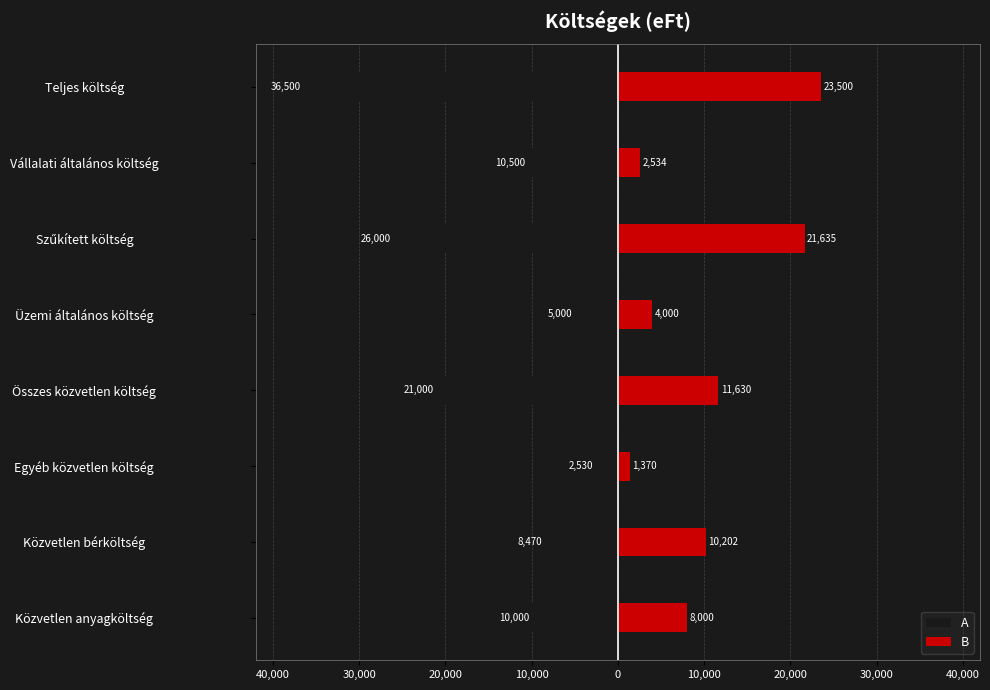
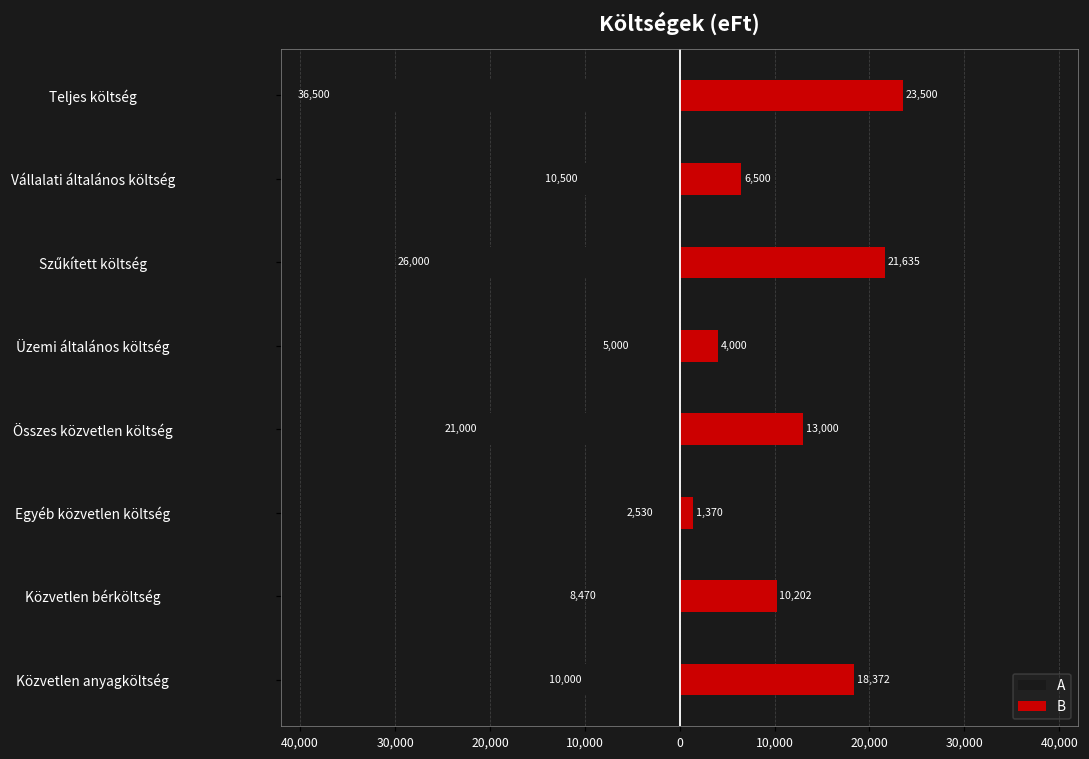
  {
    "B": {
      "Teljes költség": "23,500",
-     "Vállalati általános költség": "2,534",
+     "Vállalati általános költség": "6,500",
      "Szűkített költség": "21,635",
      "Üzemi általános költség": "4,000",
-     "Összes közvetlen költség": "11,630",
+     "Összes közvetlen költség": "13,000",
      "Egyéb közvetlen költség": "1,370",
      "Közvetlen bérköltség": "10,202",
-     "Közvetlen anyagköltség": "8,000"
+     "Közvetlen anyagköltség": "18,372"
    }
  }
